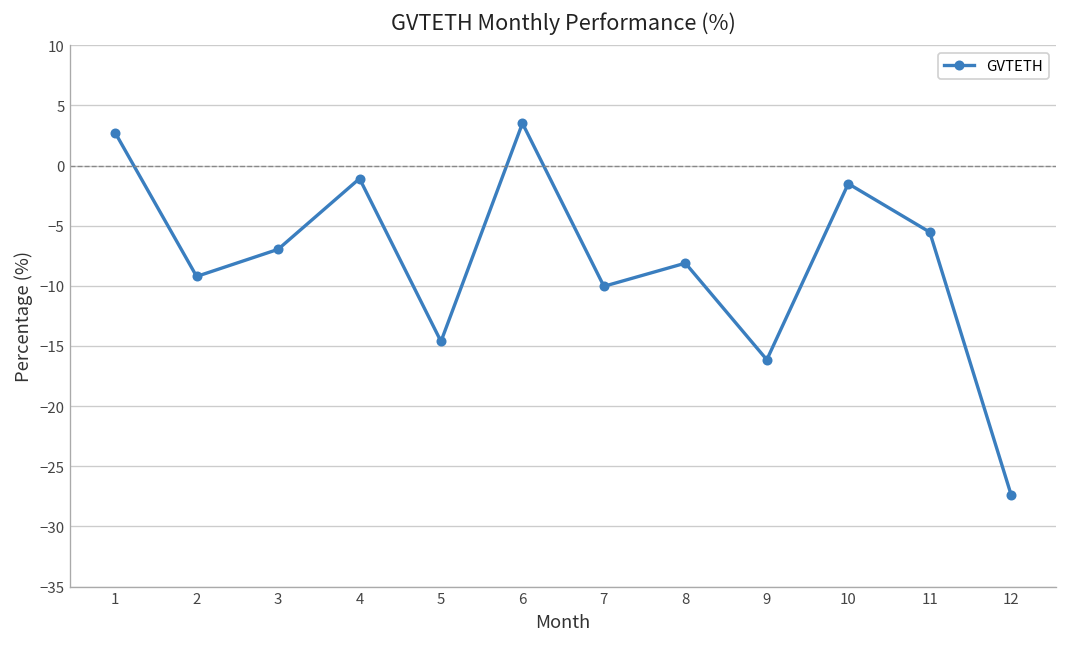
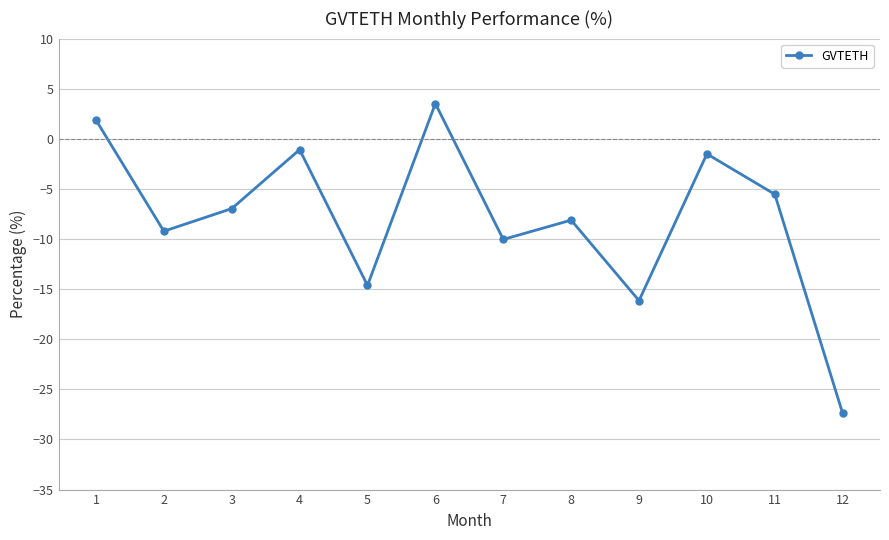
  {
-   "1": 2.7,
+   "1": 1.9,
    "2": -9.2,
    "3": -7.0,
    "4": -1.1,
    "5": -14.6,
    "6": 3.5,
    "7": -10.0,
    "8": -8.1,
    "9": -16.1,
    "10": -1.5,
    "11": -5.5,
    "12": -27.4
  }
